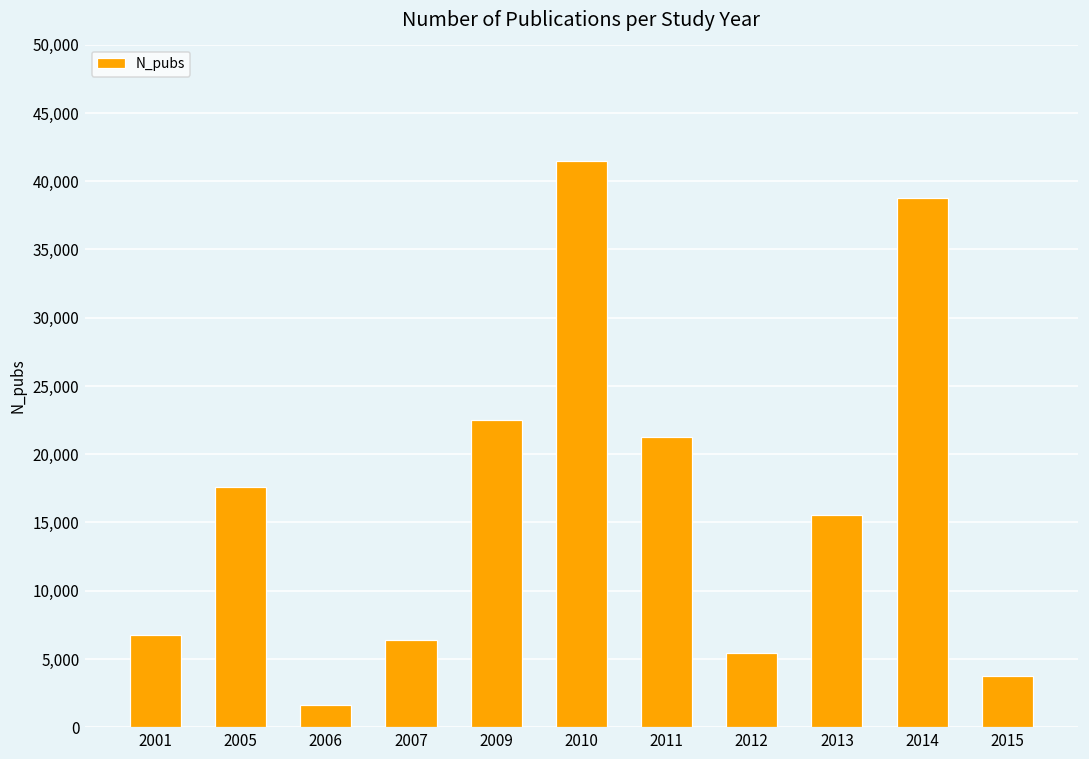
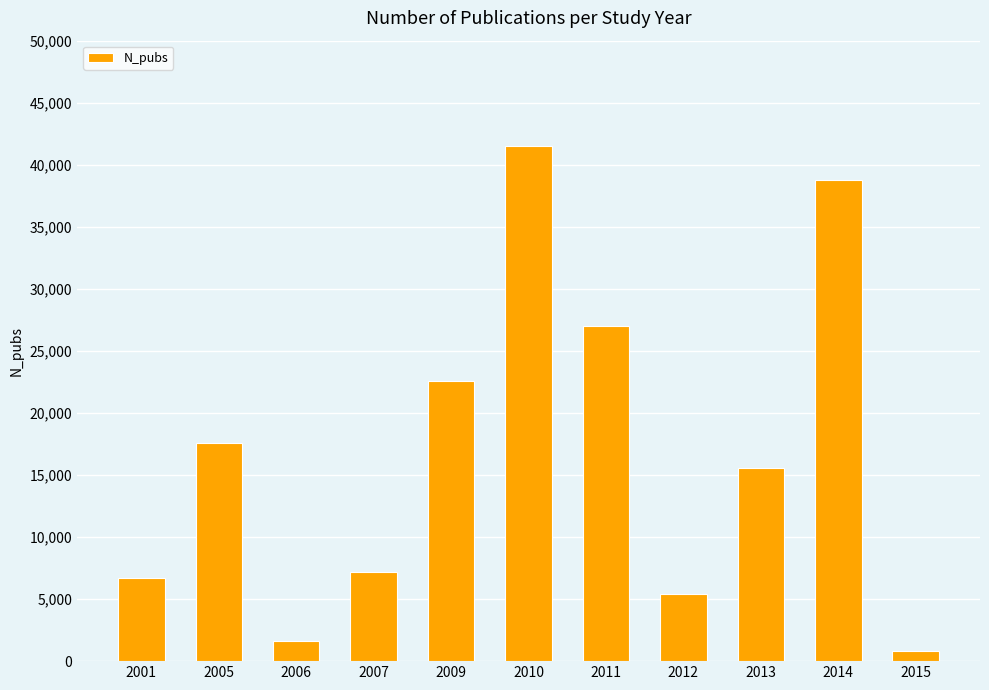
  {
    "2001": "6,700",
    "2005": "17,600",
    "2006": "1,600",
-   "2007": "6,400",
+   "2007": "7,200",
    "2009": "22,500",
    "2010": "41,500",
-   "2011": "21,200",
+   "2011": "27,000",
    "2012": "5,400",
    "2013": "15,600",
    "2014": "38,800",
-   "2015": "3,800"
+   "2015": "800"
  }
